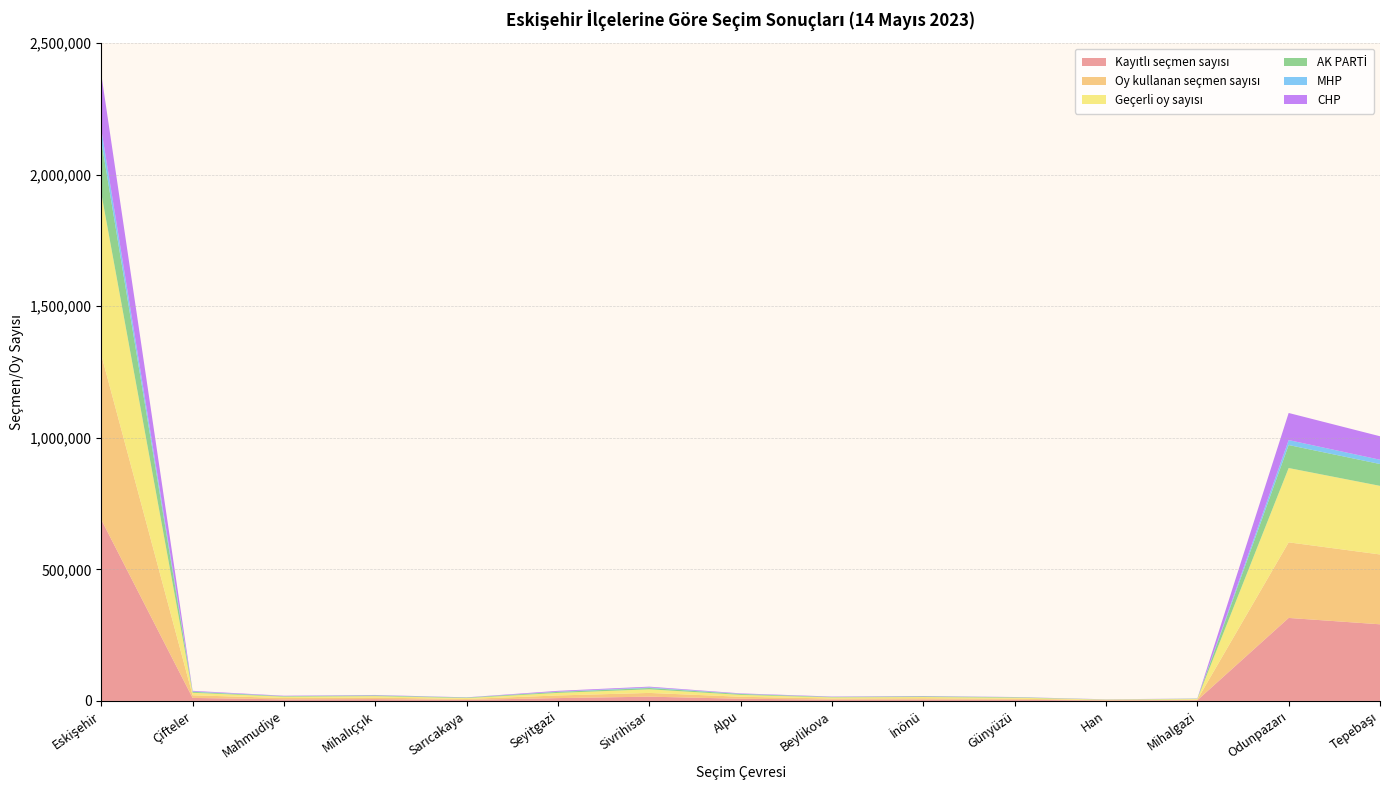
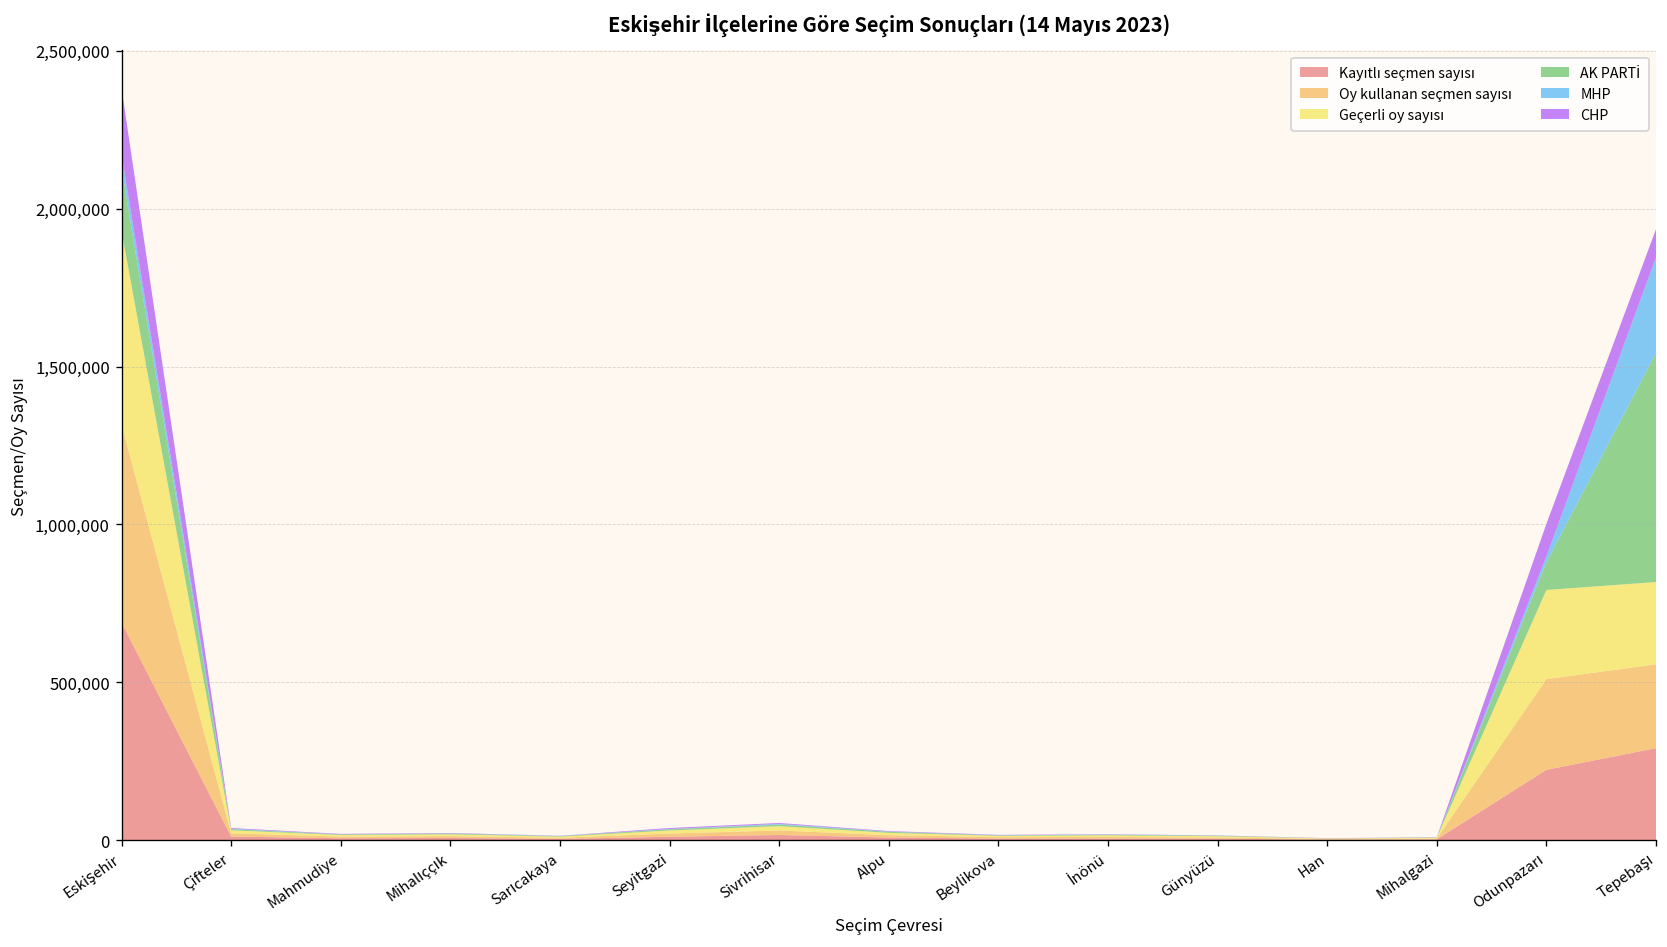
  {
    "Kayıtlı seçmen sayısı": {
      "Eskişehir": "690,000",
      "Çifteler": "10,000",
      "Seyitgazi": "10,000",
      "Sivrihisar": "20,000",
-     "Odunpazarı": "320,000",
+     "Odunpazarı": "220,000",
      "Tepebaşı": "290,000"
    },
    "AK PARTİ": {
      "Eskişehir": "200,000",
      "Odunpazarı": "90,000",
-     "Tepebaşı": "80,000"
+     "Tepebaşı": "730,000"
    },
    "MHP": {
      "Eskişehir": "40,000",
      "Odunpazarı": "20,000",
-     "Tepebaşı": "20,000"
+     "Tepebaşı": "300,000"
    },
    "CHP": {
      "Eskişehir": "210,000",
      "Odunpazarı": "100,000",
      "Tepebaşı": "90,000"
    }
  }
